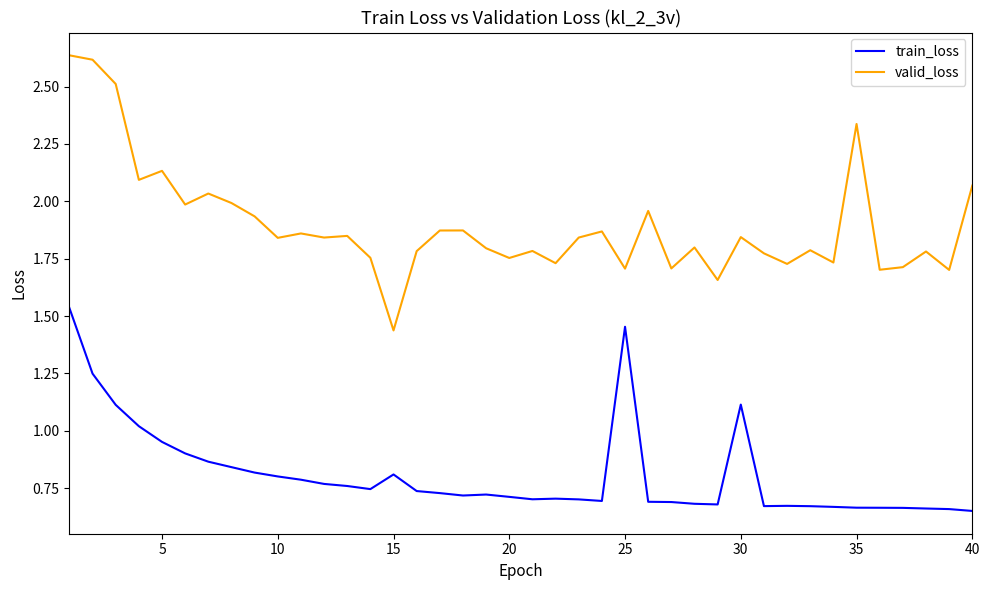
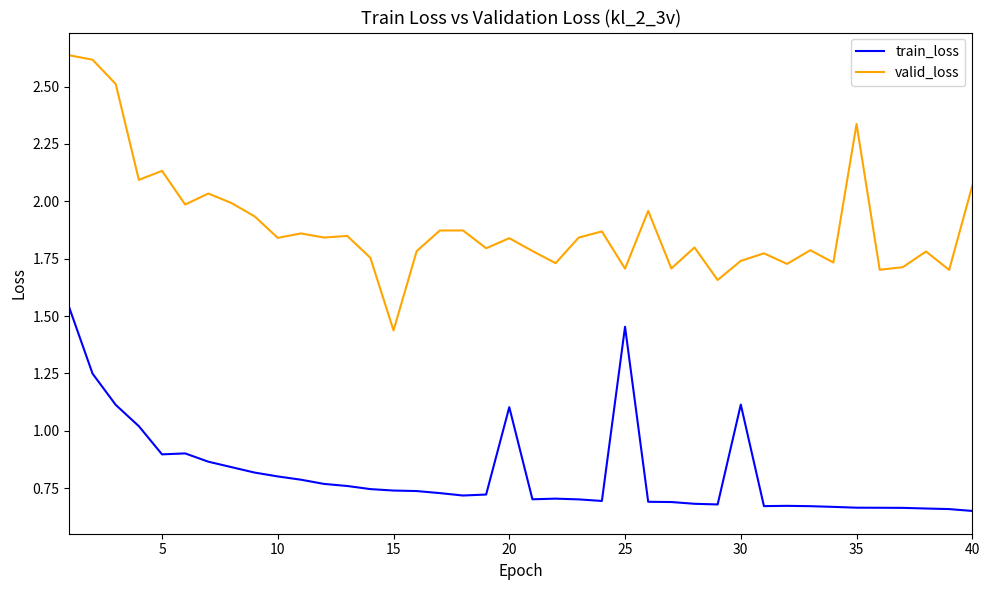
  {
    "train_loss": {
-     "5": 0.95,
+     "5": 0.90,
      "10": 0.80,
-     "15": 0.81,
-     "20": 0.71,
+     "15": 0.74,
+     "20": 1.10,
      "25": 1.45,
      "30": 1.11,
      "35": 0.66,
      "40": 0.65
    },
    "valid_loss": {
      "5": 2.13,
      "10": 1.84,
      "15": 1.44,
-     "20": 1.75,
+     "20": 1.84,
      "25": 1.71,
-     "30": 1.84,
+     "30": 1.74,
      "35": 2.34,
      "40": 2.07
    }
  }
